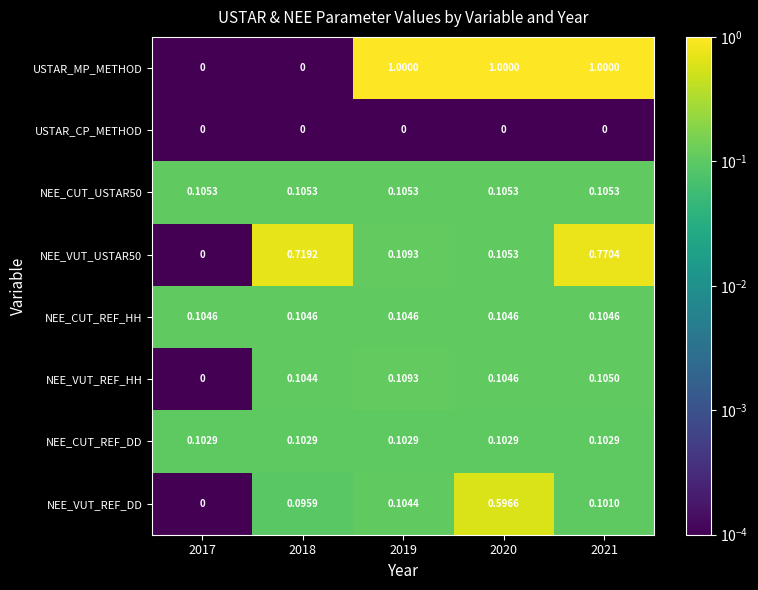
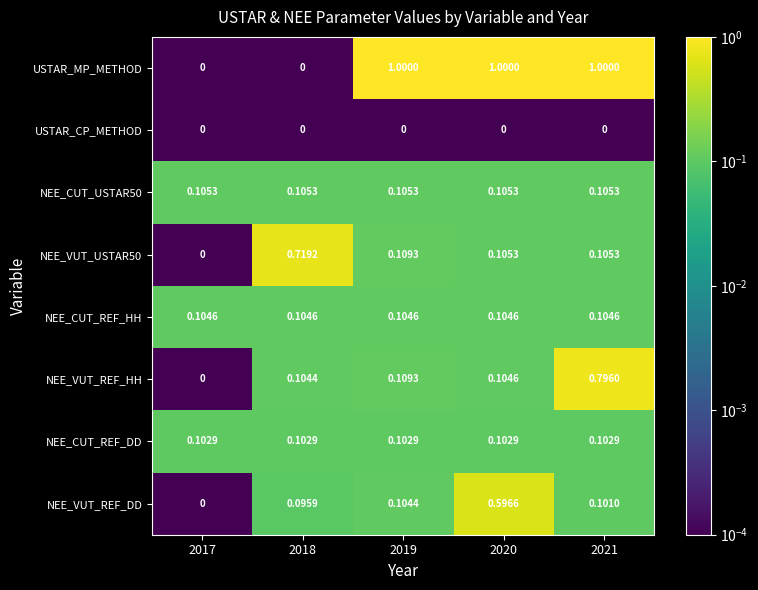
  {
    "USTAR_MP_METHOD": {
      "2017": 0,
      "2018": 0,
      "2019": 1.0000,
      "2020": 1.0000,
      "2021": 1.0000
    },
    "USTAR_CP_METHOD": {
      "2017": 0,
      "2018": 0,
      "2019": 0,
      "2020": 0,
      "2021": 0
    },
    "NEE_CUT_USTAR50": {
      "2017": 0.1053,
      "2018": 0.1053,
      "2019": 0.1053,
      "2020": 0.1053,
      "2021": 0.1053
    },
    "NEE_VUT_USTAR50": {
      "2017": 0,
      "2018": 0.7192,
      "2019": 0.1093,
      "2020": 0.1053,
-     "2021": 0.7704
+     "2021": 0.1053
    },
    "NEE_CUT_REF_HH": {
      "2017": 0.1046,
      "2018": 0.1046,
      "2019": 0.1046,
      "2020": 0.1046,
      "2021": 0.1046
    },
    "NEE_VUT_REF_HH": {
      "2017": 0,
      "2018": 0.1044,
      "2019": 0.1093,
      "2020": 0.1046,
-     "2021": 0.1050
+     "2021": 0.7960
    },
    "NEE_CUT_REF_DD": {
      "2017": 0.1029,
      "2018": 0.1029,
      "2019": 0.1029,
      "2020": 0.1029,
      "2021": 0.1029
    },
    "NEE_VUT_REF_DD": {
      "2017": 0,
      "2018": 0.0959,
      "2019": 0.1044,
      "2020": 0.5966,
      "2021": 0.1010
    }
  }
